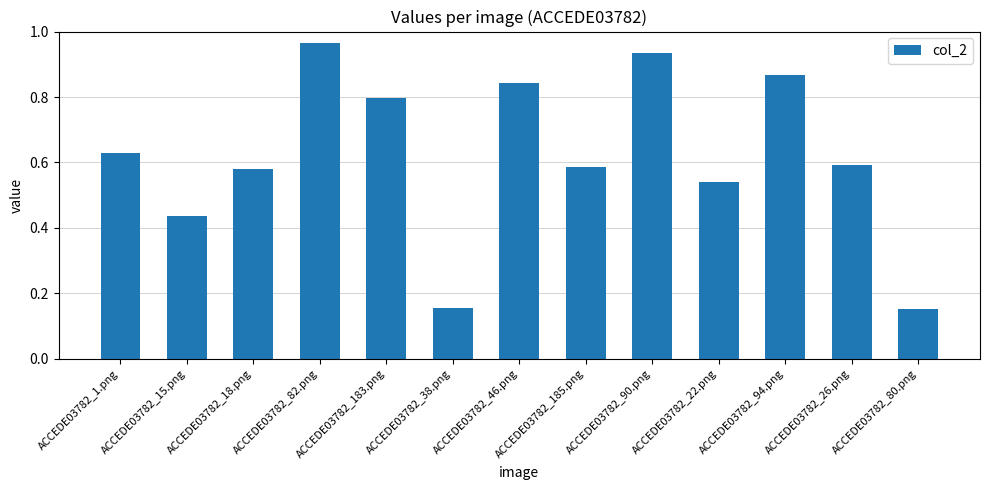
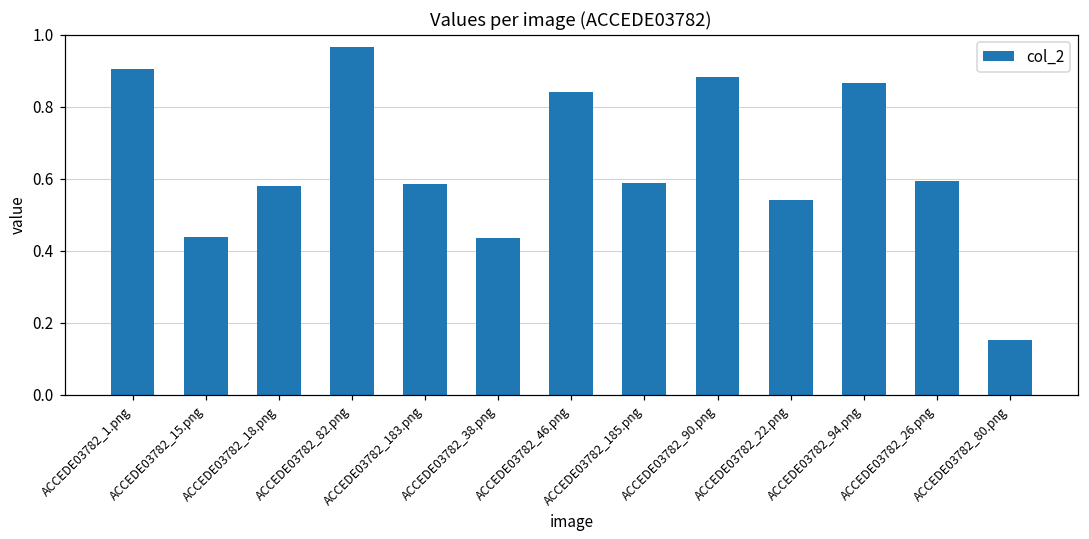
  {
-   "ACCEDE03782_1.png": 0.63,
+   "ACCEDE03782_1.png": 0.91,
    "ACCEDE03782_15.png": 0.44,
    "ACCEDE03782_18.png": 0.58,
    "ACCEDE03782_82.png": 0.97,
-   "ACCEDE03782_183.png": 0.80,
-   "ACCEDE03782_38.png": 0.15,
+   "ACCEDE03782_183.png": 0.58,
+   "ACCEDE03782_38.png": 0.44,
    "ACCEDE03782_46.png": 0.84,
    "ACCEDE03782_185.png": 0.59,
-   "ACCEDE03782_90.png": 0.94,
+   "ACCEDE03782_90.png": 0.88,
    "ACCEDE03782_22.png": 0.54,
    "ACCEDE03782_94.png": 0.87,
    "ACCEDE03782_26.png": 0.59,
    "ACCEDE03782_80.png": 0.15
  }
